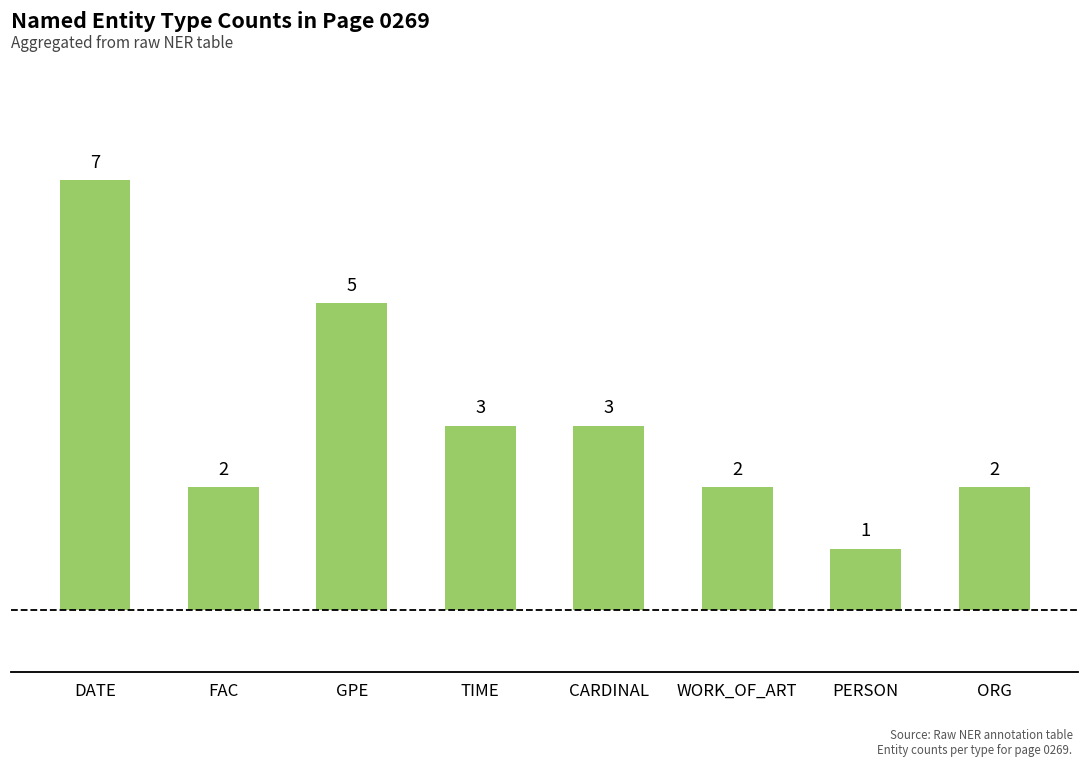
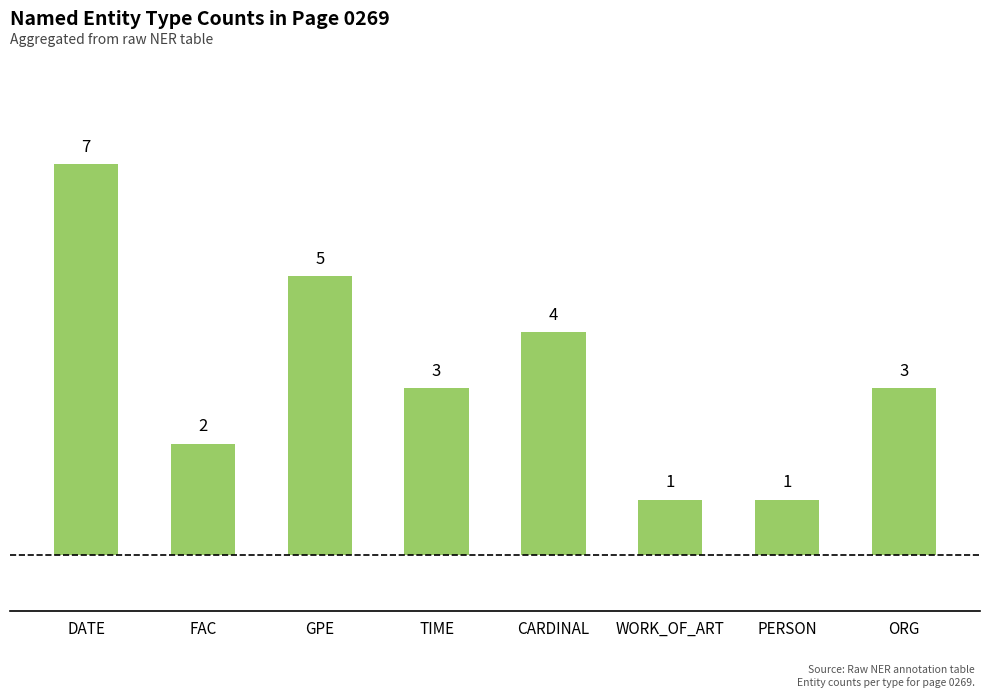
  {
    "DATE": 7,
    "FAC": 2,
    "GPE": 5,
    "TIME": 3,
-   "CARDINAL": 3,
-   "WORK_OF_ART": 2,
+   "CARDINAL": 4,
+   "WORK_OF_ART": 1,
    "PERSON": 1,
-   "ORG": 2
+   "ORG": 3
  }
